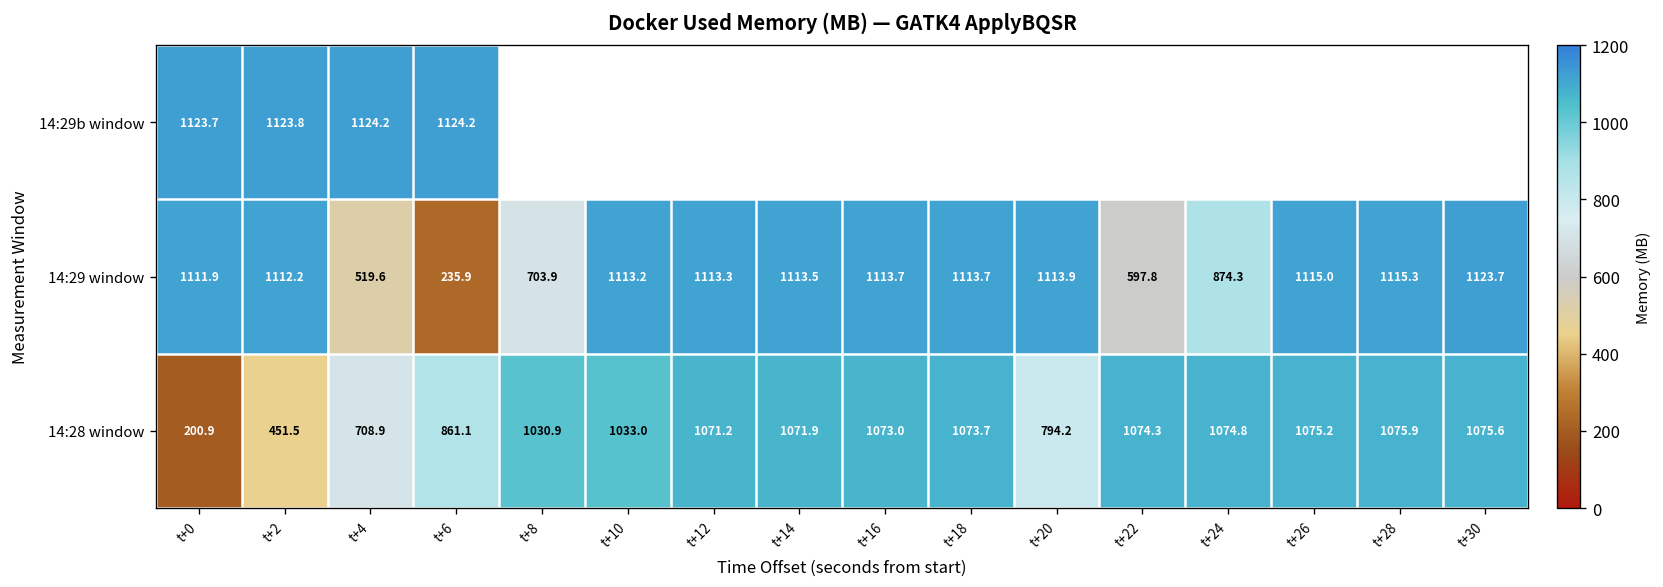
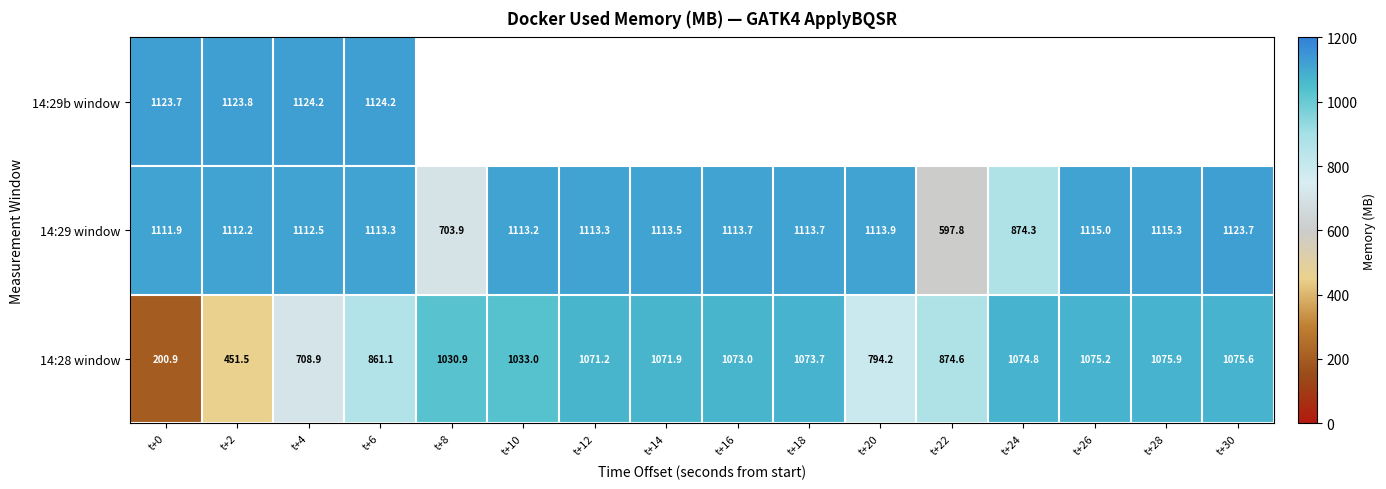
  {
    "14:29b window": {
      "t+0": 1123.7,
      "t+2": 1123.8,
      "t+4": 1124.2,
      "t+6": 1124.2
    },
    "14:29 window": {
      "t+0": 1111.9,
      "t+2": 1112.2,
-     "t+4": 519.6,
-     "t+6": 235.9,
+     "t+4": 1112.5,
+     "t+6": 1113.3,
      "t+8": 703.9,
      "t+10": 1113.2,
      "t+12": 1113.3,
      "t+14": 1113.5,
      "t+16": 1113.7,
      "t+18": 1113.7,
      "t+20": 1113.9,
      "t+22": 597.8,
      "t+24": 874.3,
      "t+26": 1115.0,
      "t+28": 1115.3,
      "t+30": 1123.7
    },
    "14:28 window": {
      "t+0": 200.9,
      "t+2": 451.5,
      "t+4": 708.9,
      "t+6": 861.1,
      "t+8": 1030.9,
      "t+10": 1033.0,
      "t+12": 1071.2,
      "t+14": 1071.9,
      "t+16": 1073.0,
      "t+18": 1073.7,
      "t+20": 794.2,
-     "t+22": 1074.3,
+     "t+22": 874.6,
      "t+24": 1074.8,
      "t+26": 1075.2,
      "t+28": 1075.9,
      "t+30": 1075.6
    }
  }
